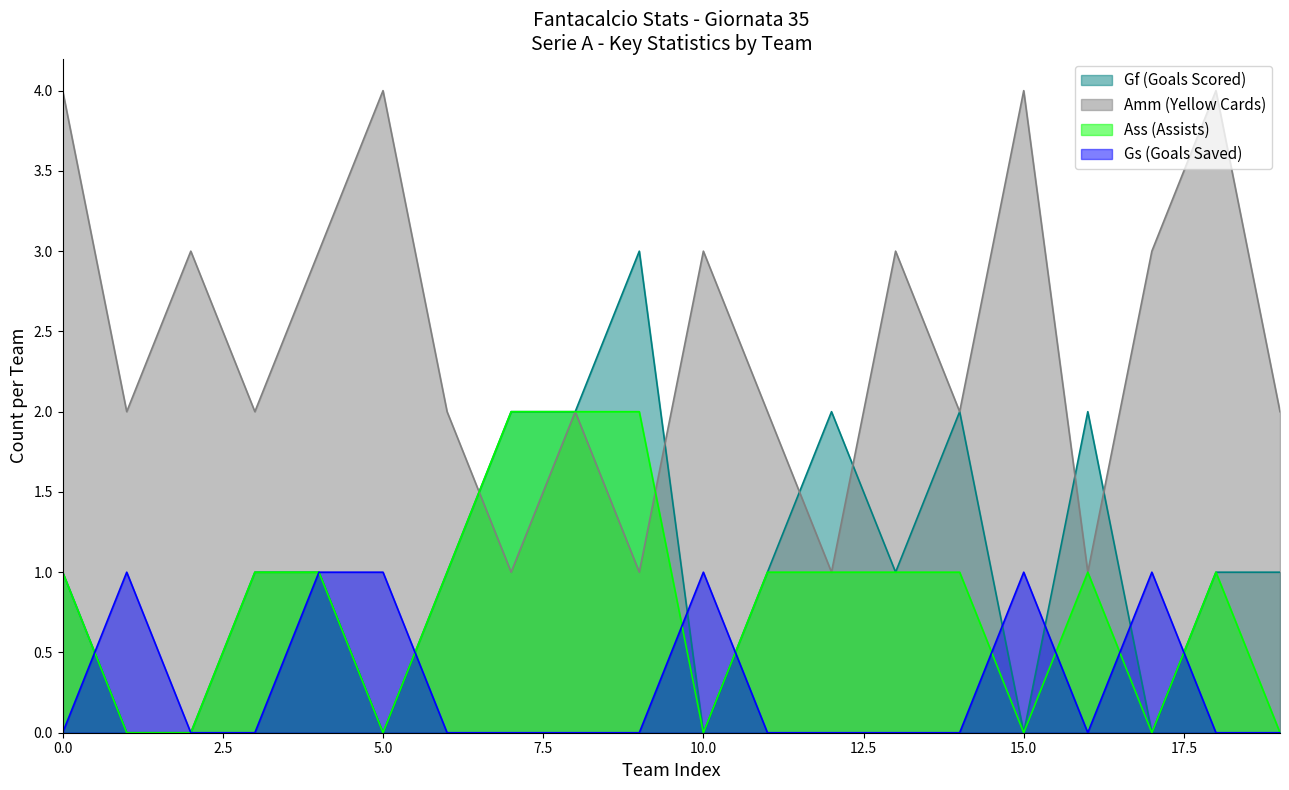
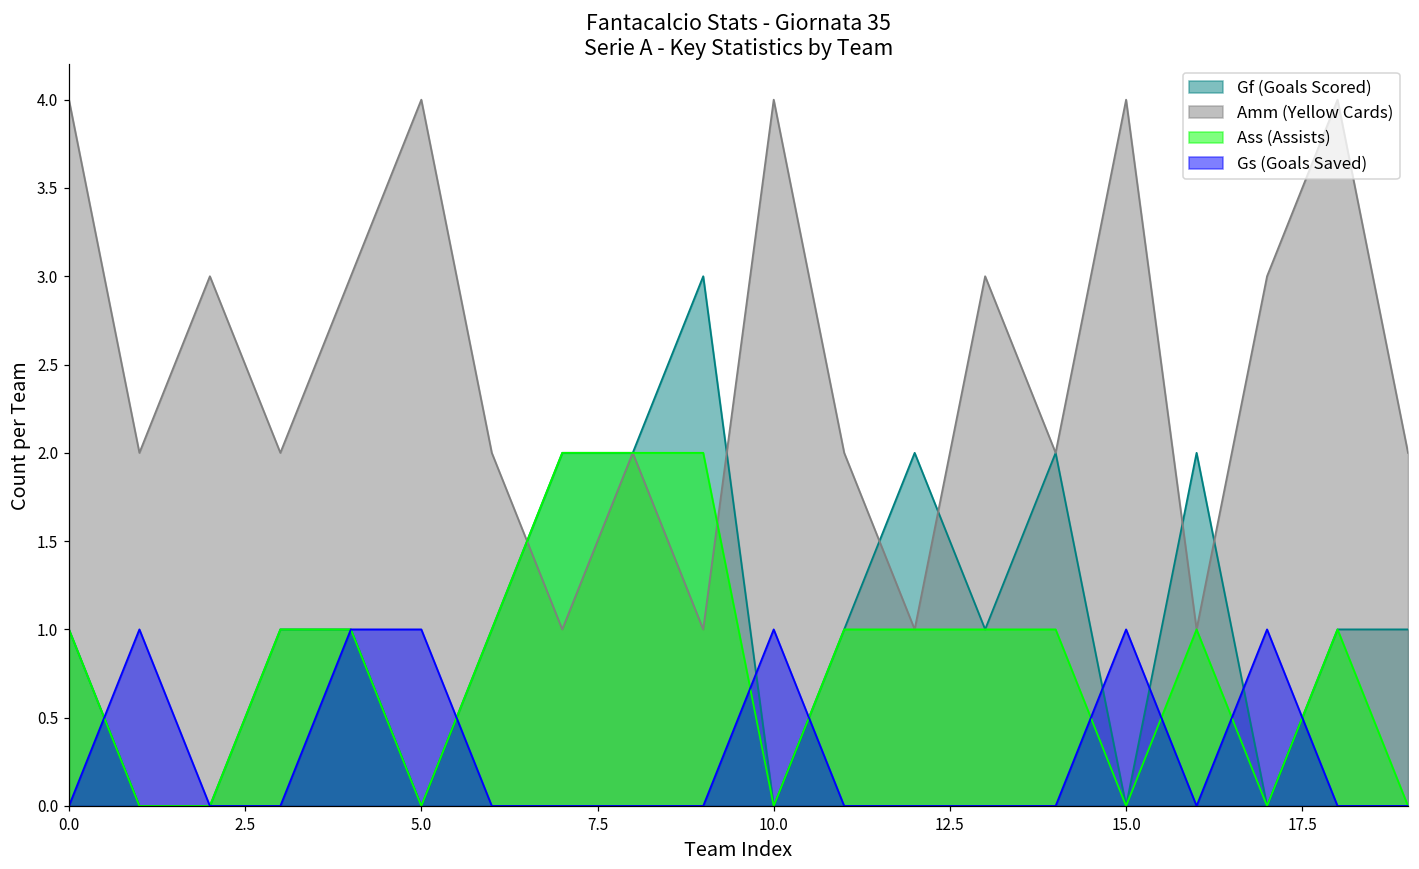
  {
    "Amm (Yellow Cards)": {
      "0.0": 4,
      "5.0": 4,
-     "10.0": 3,
+     "10.0": 4,
      "15.0": 4
    },
    "Gs (Goals Saved)": {
      "0.0": 0,
      "5.0": 1,
      "10.0": 1,
      "15.0": 1
    }
  }
